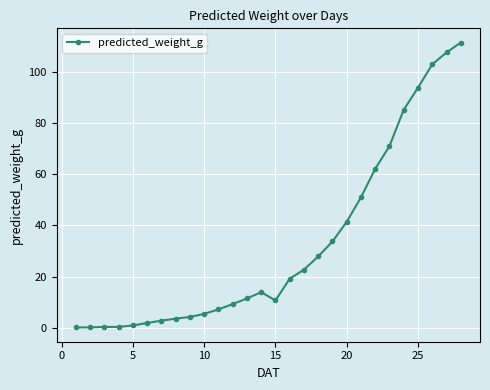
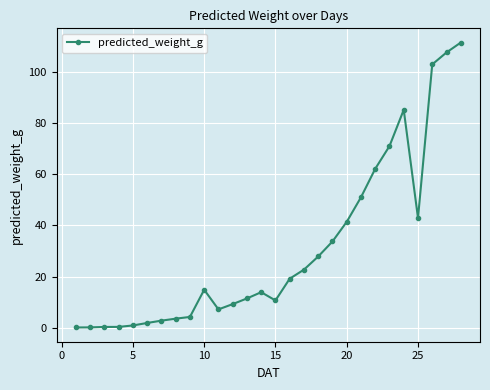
  {
    "5": 1,
-   "10": 5,
+   "10": 15,
    "15": 11,
    "20": 41,
-   "25": 94
+   "25": 43
  }
